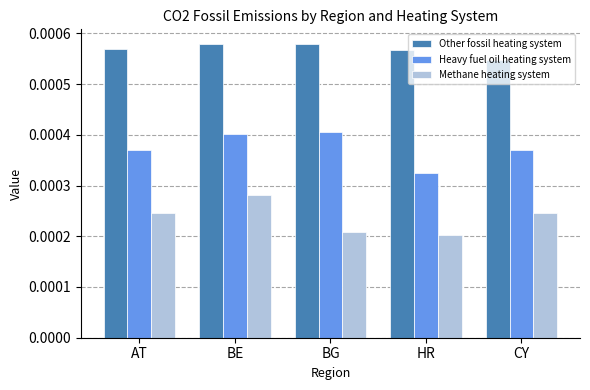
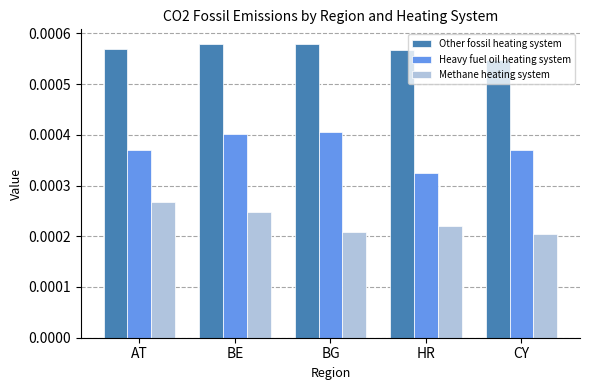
  {
    "Other fossil heating system": {
      "AT": 0.00057,
      "BE": 0.00058,
      "BG": 0.00058,
      "HR": 0.00057
    },
    "Heavy fuel oil heating system": {
      "AT": 0.00037,
      "BE": 0.00040,
      "BG": 0.00041,
      "HR": 0.00033,
      "CY": 0.00037
    },
    "Methane heating system": {
-     "AT": 0.00025,
-     "BE": 0.00028,
+     "AT": 0.00027,
+     "BE": 0.00025,
      "BG": 0.00021,
-     "HR": 0.00020,
-     "CY": 0.00025
+     "HR": 0.00022,
+     "CY": 0.00020
    }
  }
